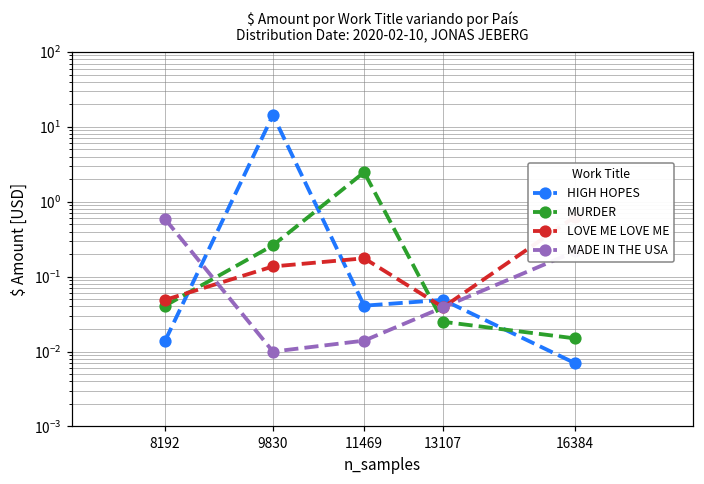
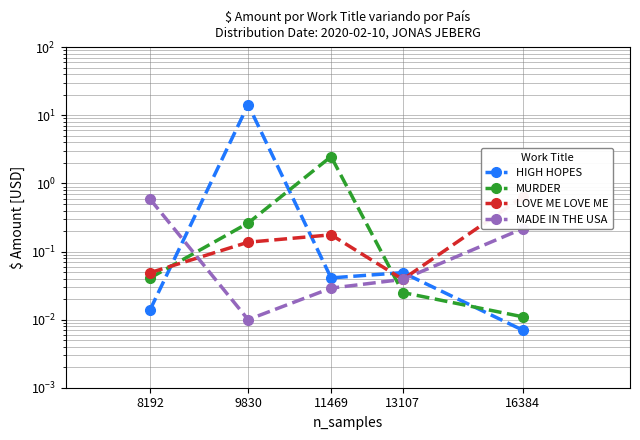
  {
    "HIGH HOPES": {
      "8192": 0.014,
      "9830": 14,
      "11469": 0.04,
      "13107": 0.05,
      "16384": 0.007
    },
    "MURDER": {
      "8192": 0.04,
      "9830": 0.26,
      "11469": 2.5,
      "13107": 0.025,
-     "16384": 0.015
+     "16384": 0.011
    },
    "LOVE ME LOVE ME": {
      "8192": 0.05,
      "9830": 0.14,
      "11469": 0.18
    },
    "MADE IN THE USA": {
      "8192": 0.6,
      "9830": 0.010,
-     "11469": 0.014
+     "11469": 0.029
    }
  }
